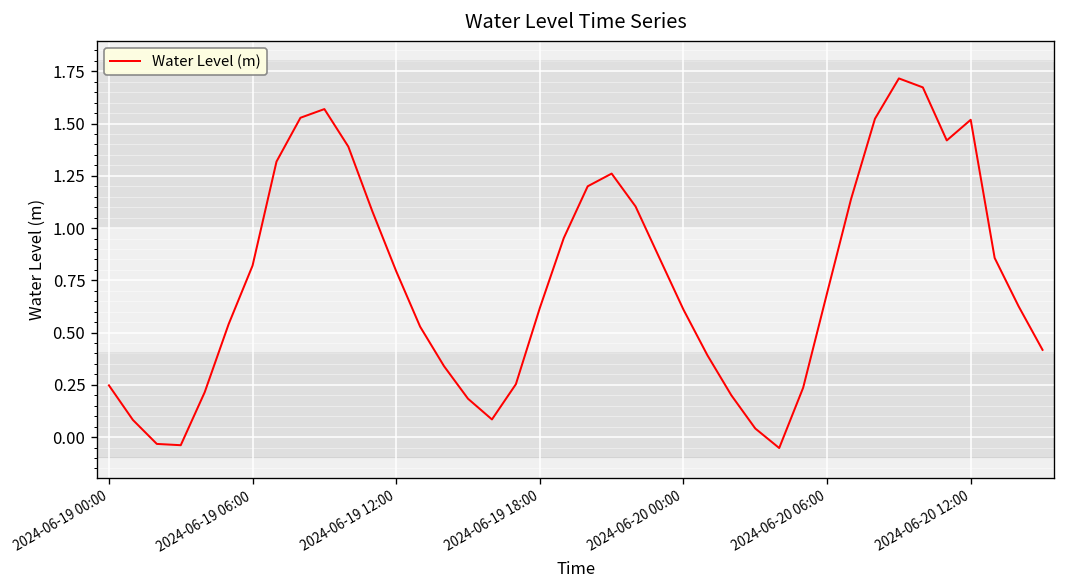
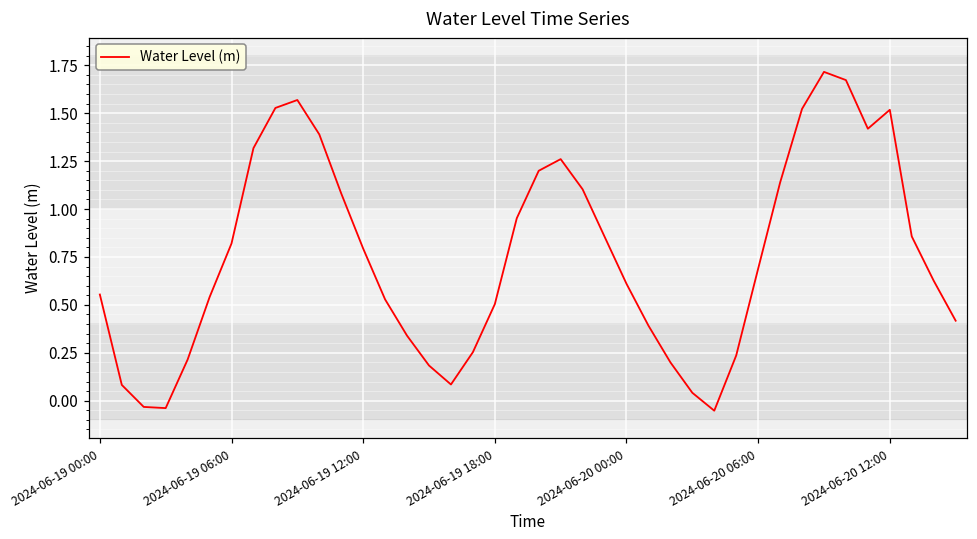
  {
-   "2024-06-19 00:00": 0.25,
+   "2024-06-19 00:00": 0.55,
    "2024-06-19 06:00": 0.82,
    "2024-06-19 12:00": 0.79,
-   "2024-06-19 18:00": 0.62,
+   "2024-06-19 18:00": 0.50,
    "2024-06-20 00:00": 0.61,
    "2024-06-20 06:00": 0.69,
    "2024-06-20 12:00": 1.52
  }
